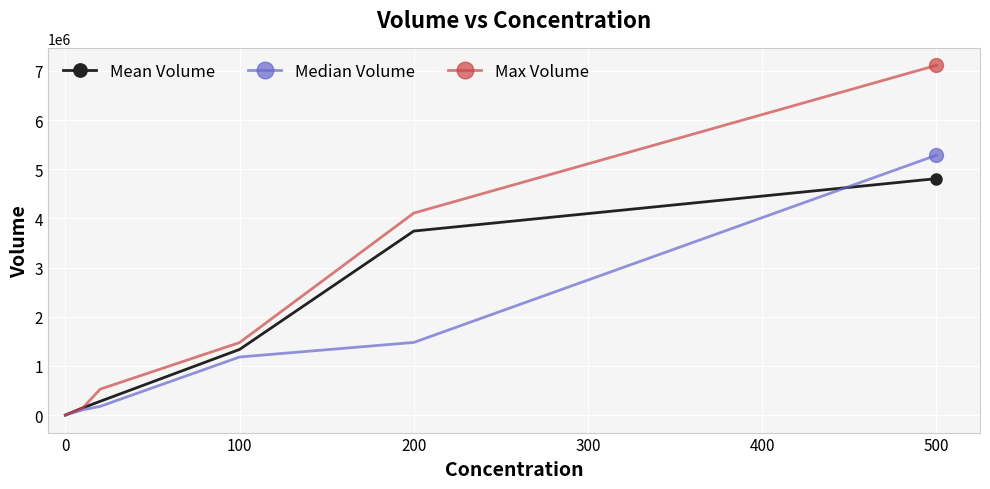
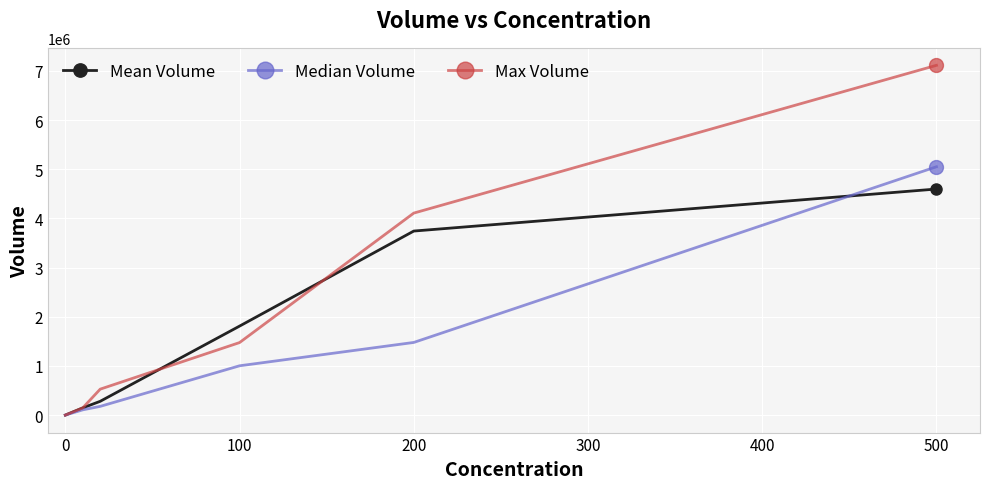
  {
    "Mean Volume": {
-     "100": 1300000,
+     "100": 1800000,
      "200": 3700000,
-     "500": 4800000
+     "500": 4600000
    },
    "Median Volume": {
-     "100": 1200000,
+     "100": 1000000,
      "200": 1500000,
-     "500": 5300000
+     "500": 5100000
    },
    "Max Volume": {
      "100": 1500000,
      "200": 4100000,
      "500": 7100000
    }
  }
